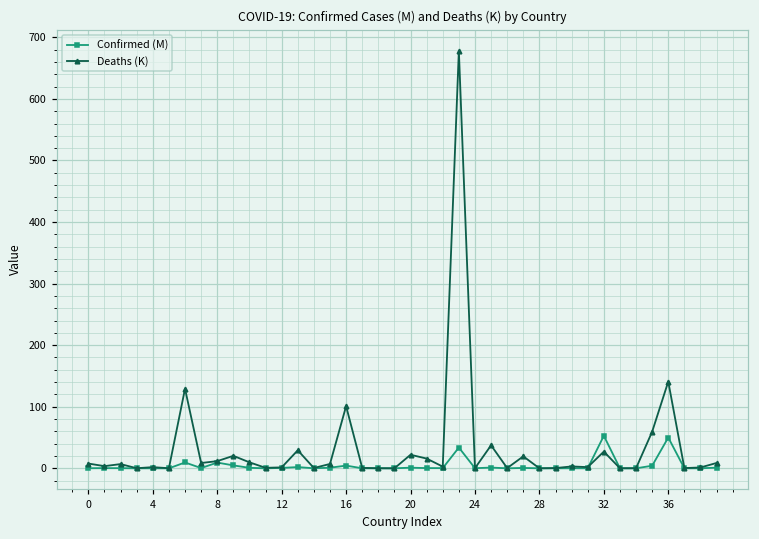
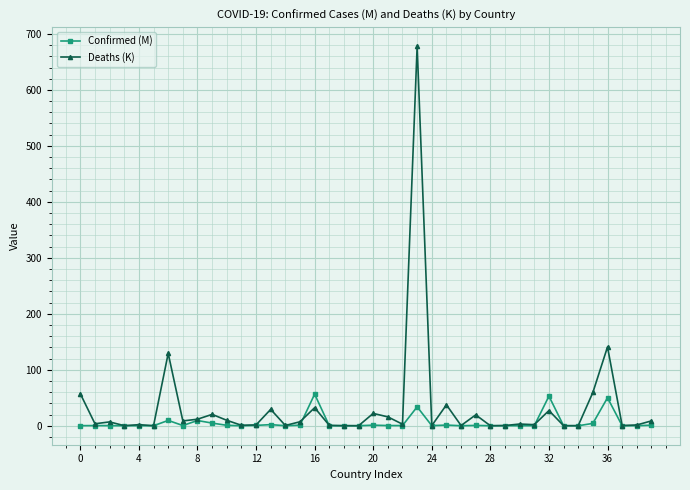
  {
    "Confirmed (M)": {
      "0": 0,
-     "16": 0,
+     "16": 60,
      "20": 0,
      "32": 50,
      "36": 50
    },
    "Deaths (K)": {
-     "0": 10,
-     "16": 100,
+     "0": 60,
+     "16": 30,
      "20": 20,
      "32": 30,
      "36": 140
    }
  }
